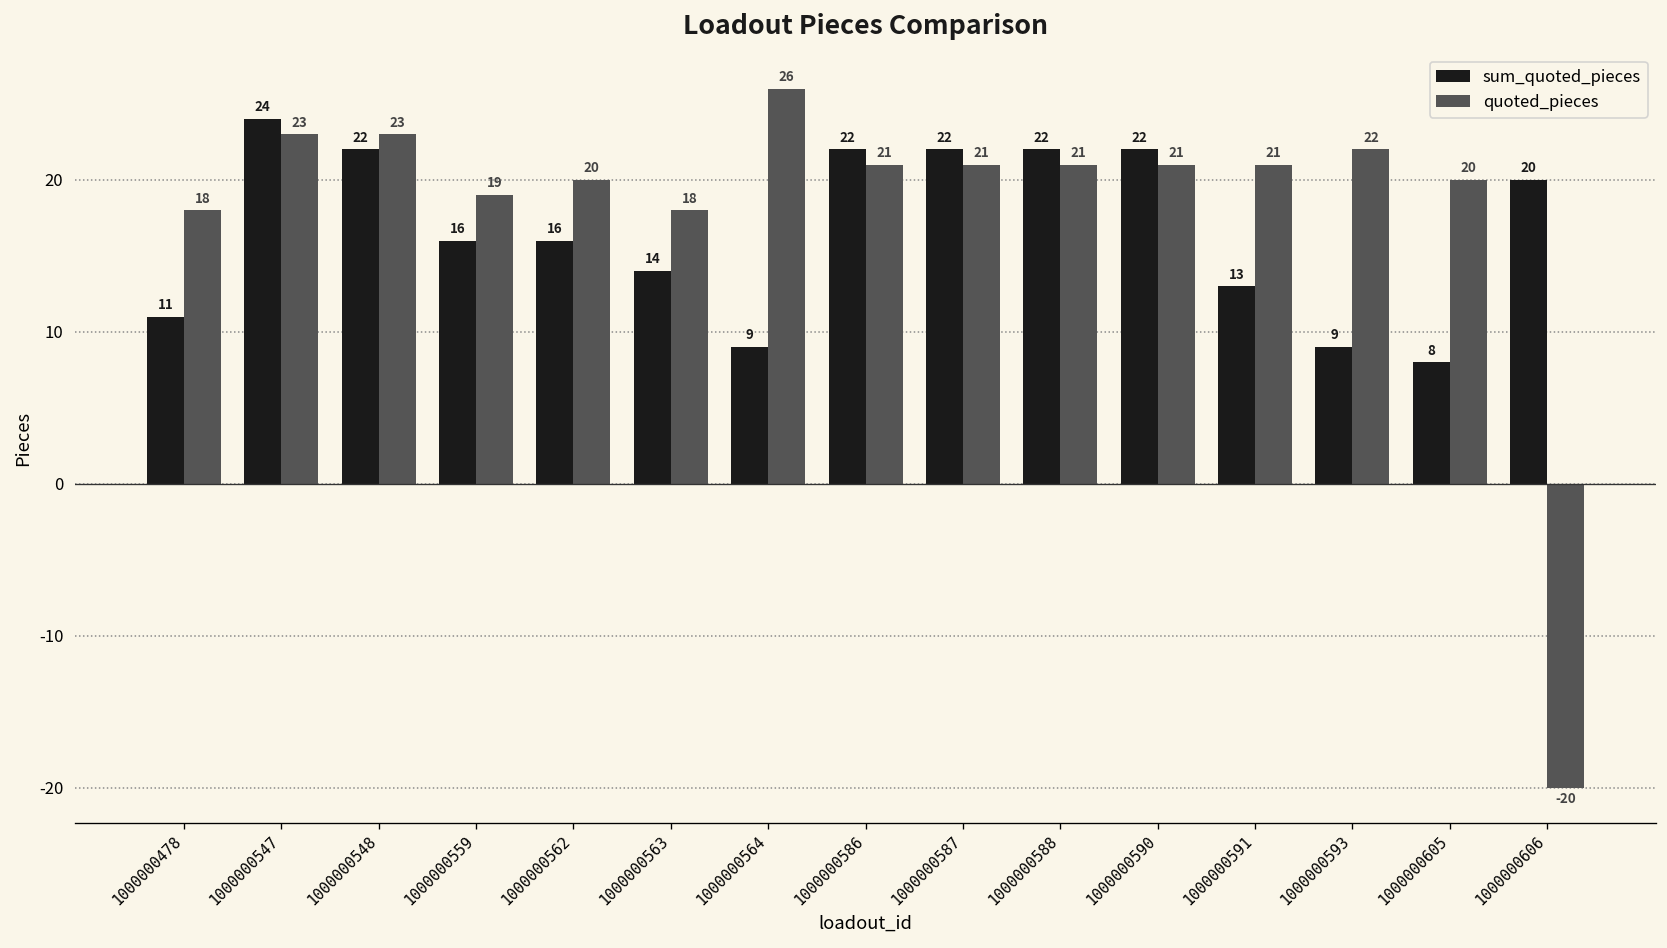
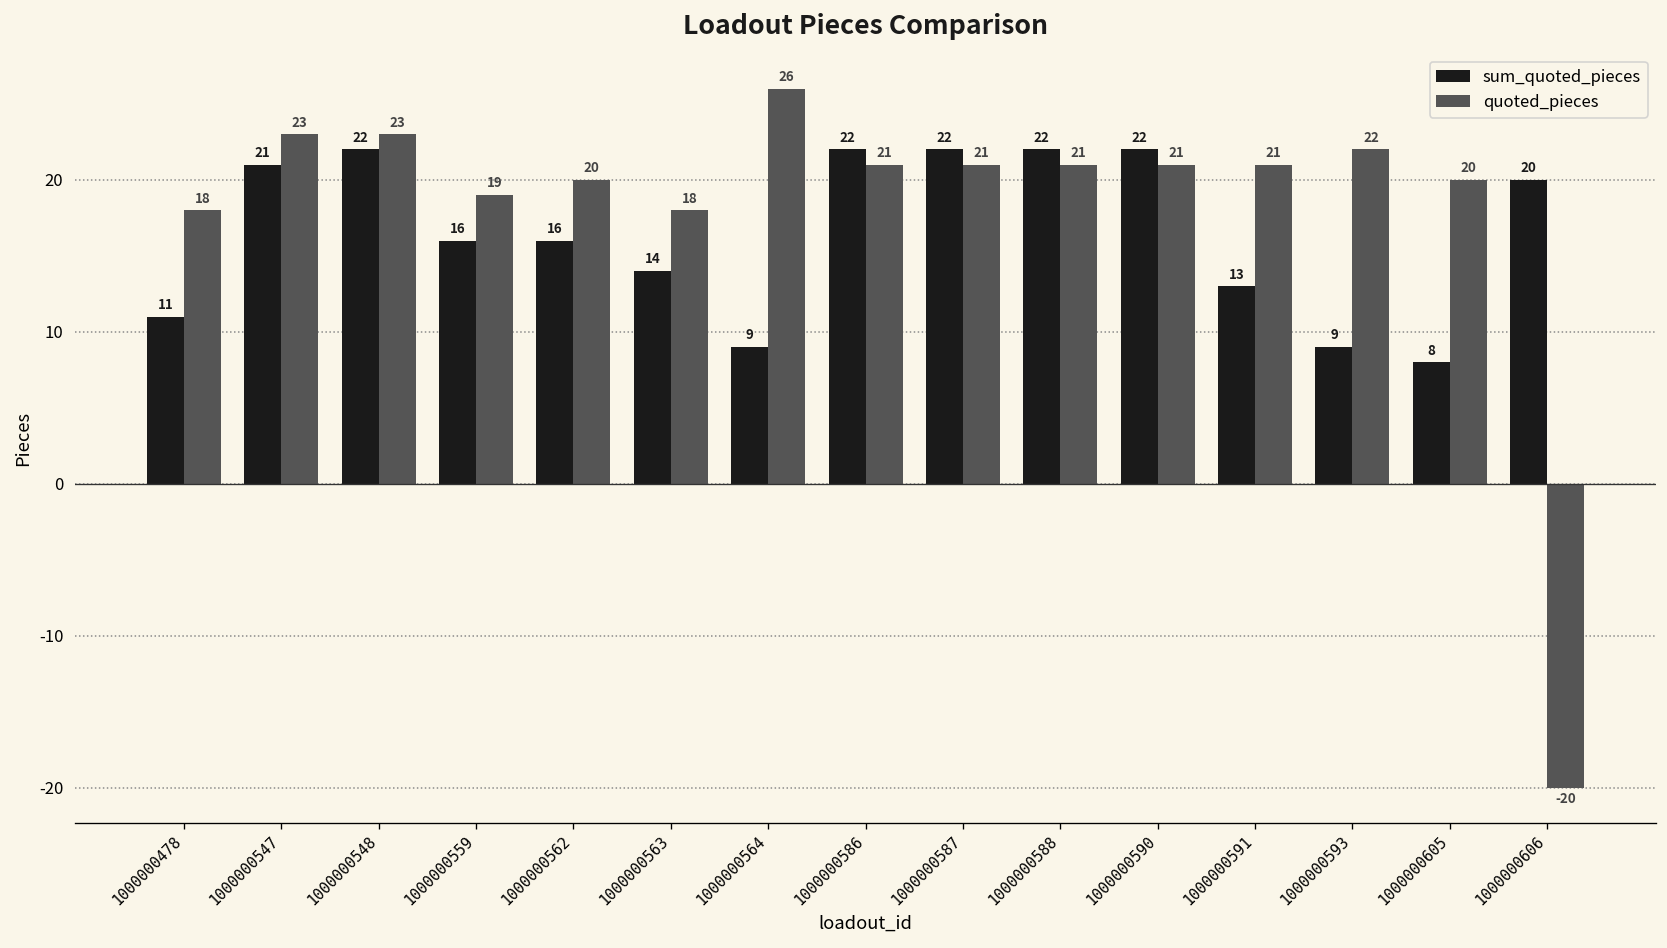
  {
    "sum_quoted_pieces": {
      "1000000478": 11,
-     "1000000547": 24,
+     "1000000547": 21,
      "1000000548": 22,
      "1000000559": 16,
      "1000000562": 16,
      "1000000563": 14,
      "1000000564": 9,
      "1000000586": 22,
      "1000000587": 22,
      "1000000588": 22,
      "1000000590": 22,
      "1000000591": 13,
      "1000000593": 9,
      "1000000605": 8,
      "1000000606": 20
    },
    "quoted_pieces": {
      "1000000478": 18,
      "1000000547": 23,
      "1000000548": 23,
      "1000000559": 19,
      "1000000562": 20,
      "1000000563": 18,
      "1000000564": 26,
      "1000000586": 21,
      "1000000587": 21,
      "1000000588": 21,
      "1000000590": 21,
      "1000000591": 21,
      "1000000593": 22,
      "1000000605": 20,
      "1000000606": -20
    }
  }
